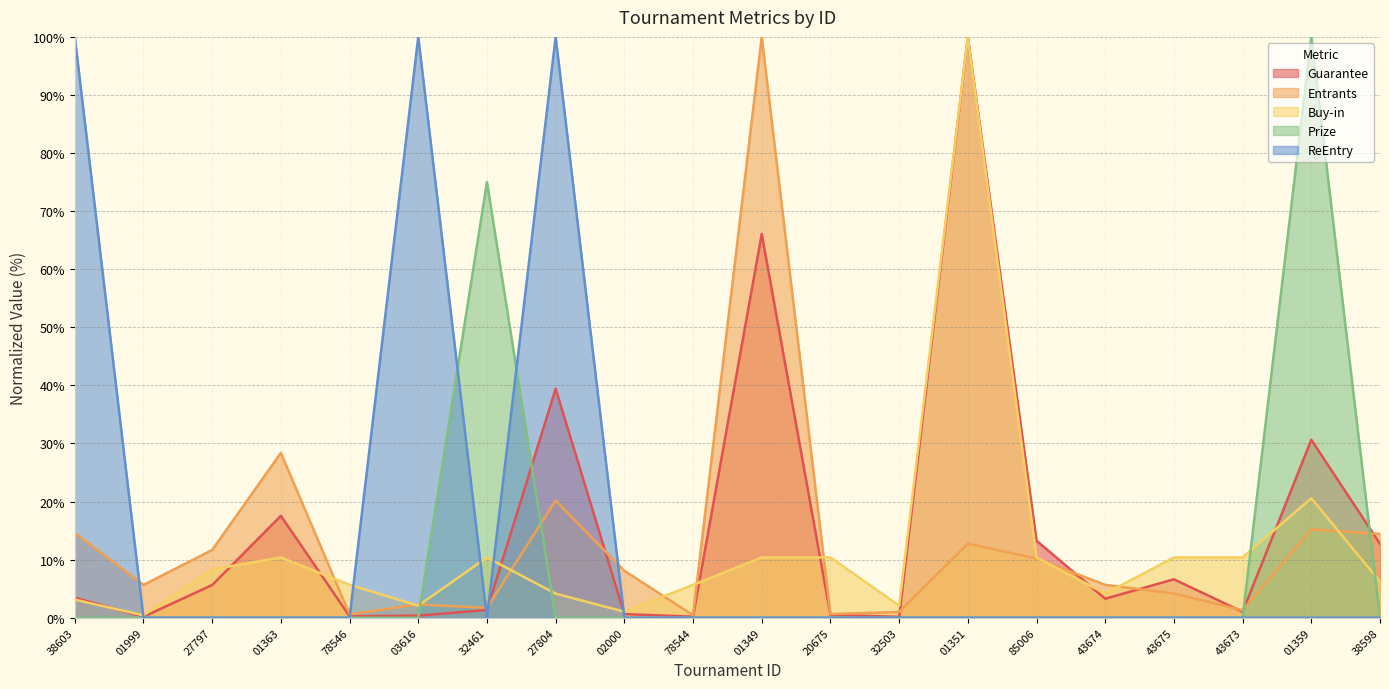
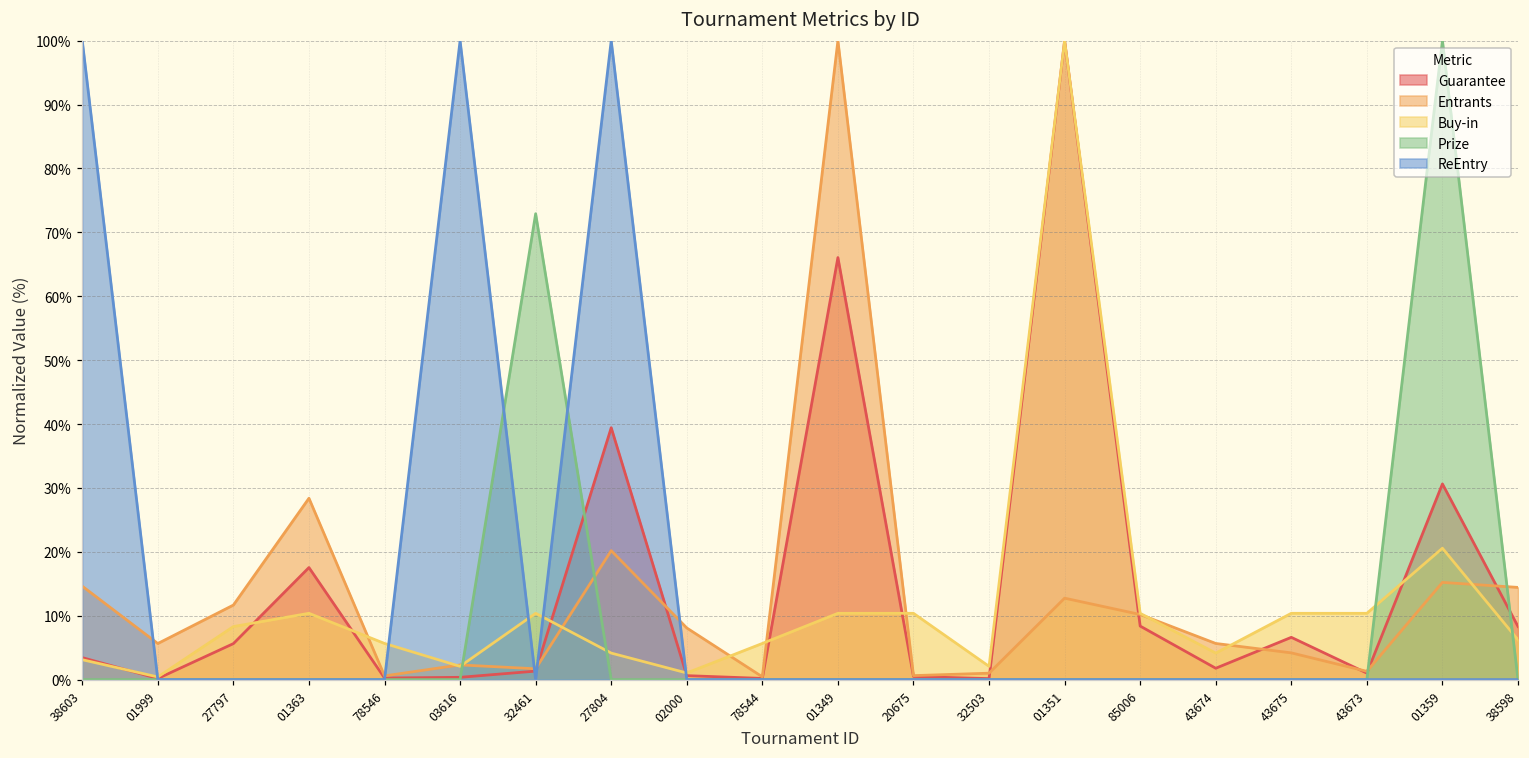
  {
    "Guarantee": {
      "27797": "6%",
      "01363": "18%",
      "27804": "39%",
      "01349": "66%",
-     "85006": "13%",
-     "43674": "3%",
+     "85006": "8%",
+     "43674": "2%",
      "43675": "7%",
      "01359": "31%",
-     "38598": "13%"
+     "38598": "8%"
    },
    "Prize": {
      "38603": "0%",
-     "32461": "75%",
+     "32461": "73%",
      "27804": "0%",
      "01359": "100%"
    },
    "ReEntry": {
      "38603": "100%",
      "03616": "100%",
      "32461": "0%",
      "27804": "100%",
      "01359": "0%"
    }
  }
